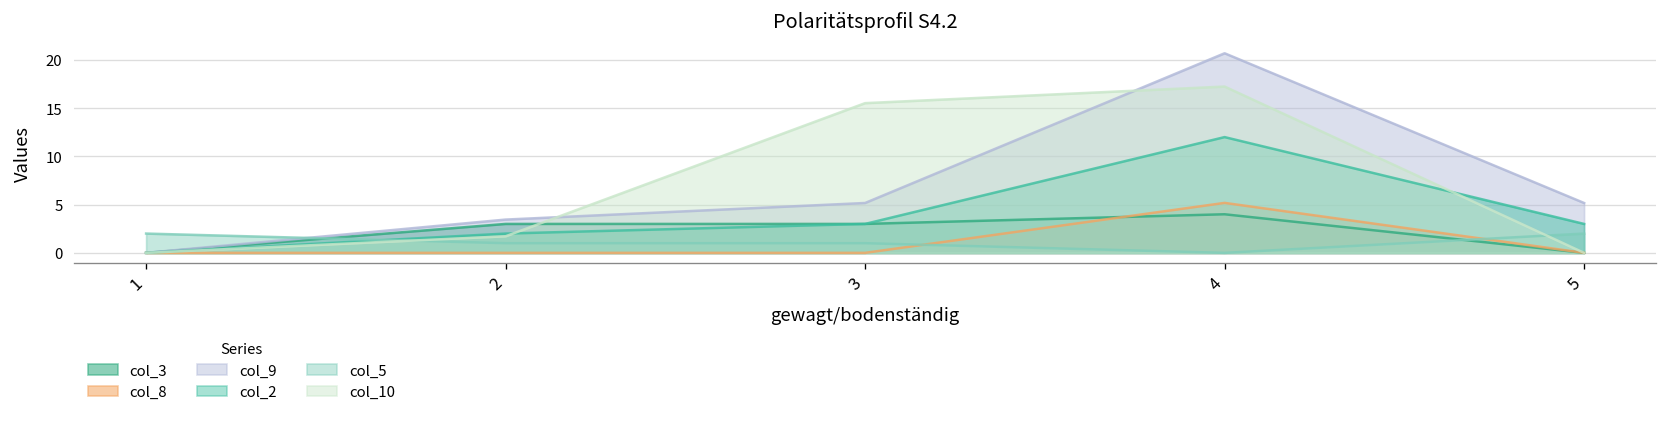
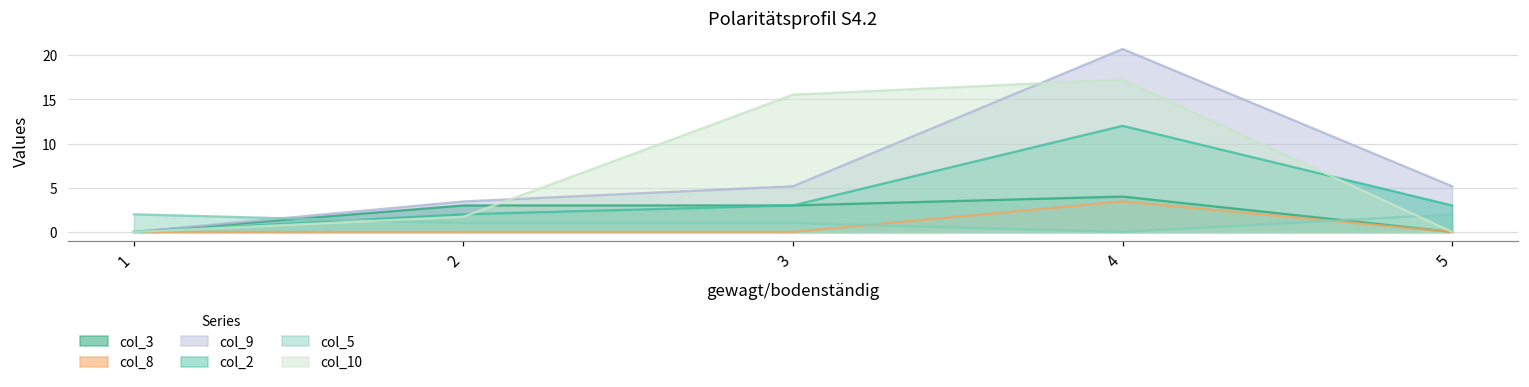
  {
    "col_8": {
      "2": 0,
      "3": 0,
-     "4": 5
+     "4": 3
    }
  }
